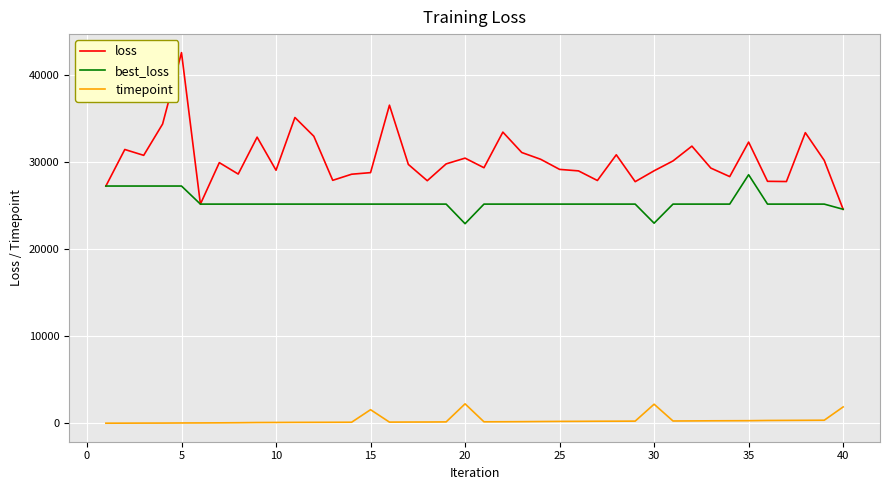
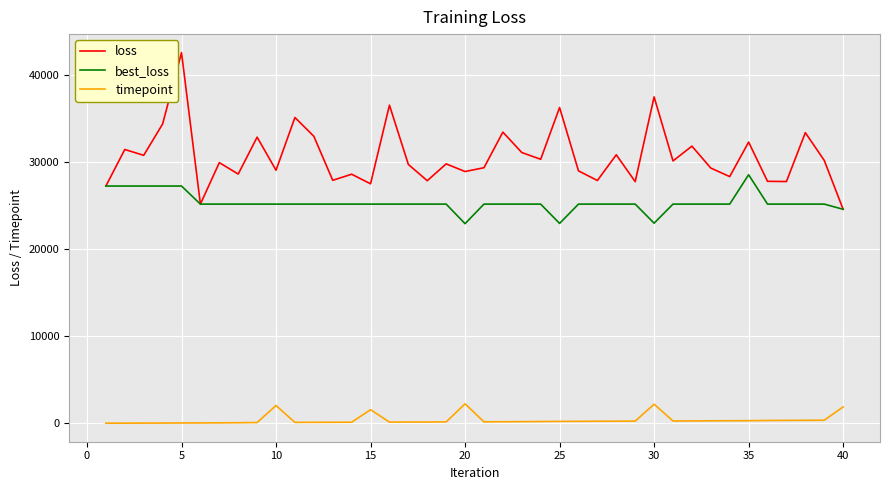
  {
    "loss": {
      "5": 43000,
      "10": 29000,
-     "15": 29000,
-     "20": 30000,
-     "25": 29000,
-     "30": 29000,
+     "15": 28000,
+     "20": 29000,
+     "25": 36000,
+     "30": 38000,
      "35": 32000
    },
    "best_loss": {
      "5": 27000,
      "10": 25000,
      "15": 25000,
      "20": 23000,
-     "25": 25000,
+     "25": 23000,
      "30": 23000,
      "35": 29000
    },
    "timepoint": {
      "5": 0,
-     "10": 0,
+     "10": 2000,
      "15": 2000,
      "20": 2000,
      "25": 0,
      "30": 2000,
      "35": 0,
      "40": 2000
    }
  }
